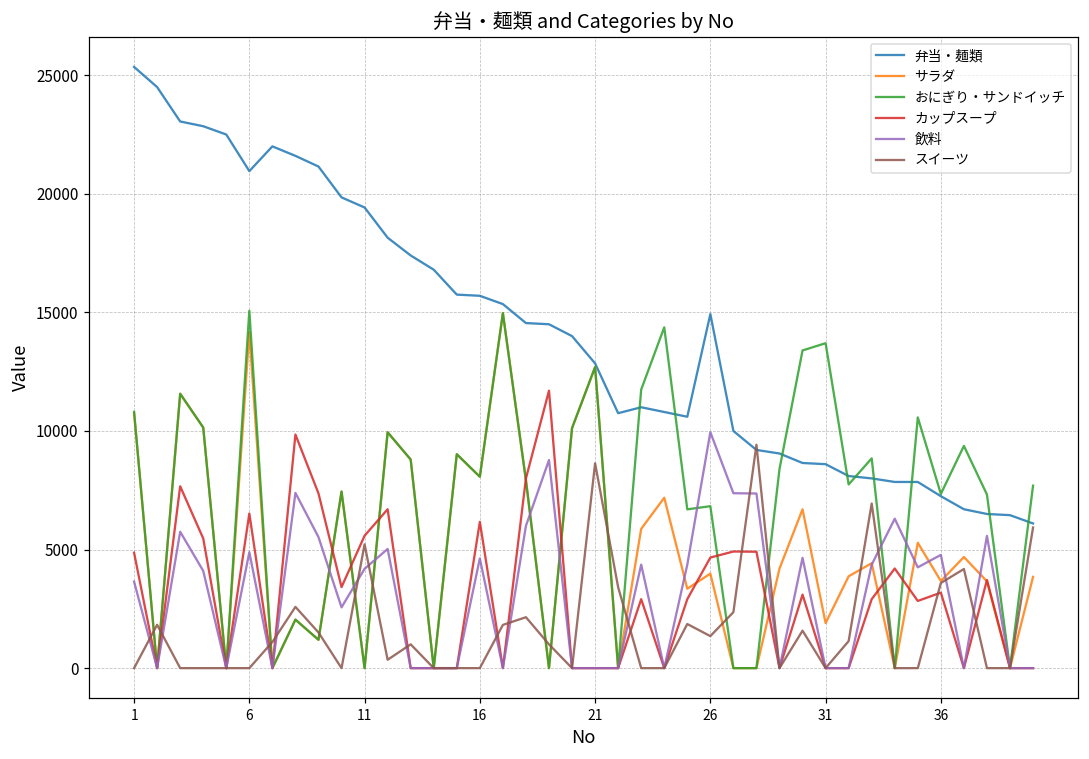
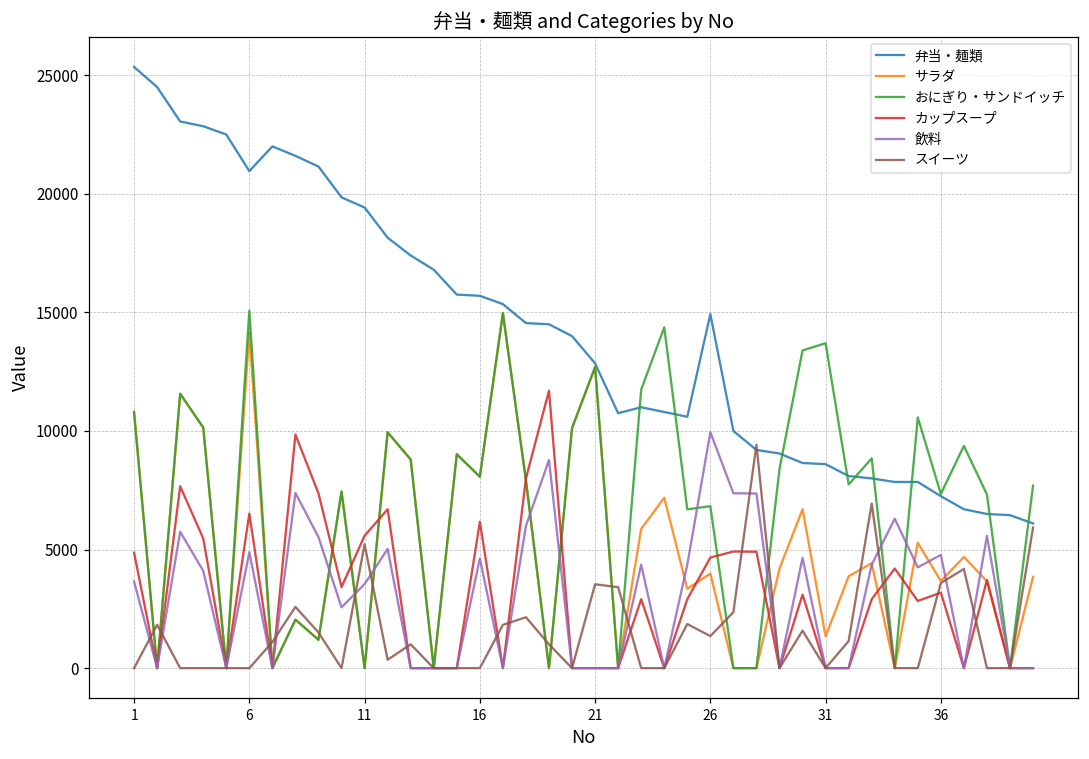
  {
    "弁当・麺類": {
      "1": 25400,
      "6": 21000,
      "11": 19400,
      "16": 15700,
      "21": 12900,
      "26": 14900,
      "31": 8600
    },
    "サラダ": {
      "6": 14200,
      "26": 4000,
-     "31": 1900
+     "31": 1300
    },
    "おにぎり・サンドイッチ": {
      "6": 15100,
      "26": 6800,
      "31": 13700
    },
    "カップスープ": {
      "1": 4900,
      "6": 6500,
      "11": 5600,
      "16": 6200,
      "26": 4700,
      "36": 3200
    },
    "飲料": {
      "1": 3700,
      "6": 4900,
-     "11": 4200,
+     "11": 3500,
      "16": 4600,
      "26": 9900,
      "36": 4800
    },
    "スイーツ": {
      "1": 0,
      "6": 0,
      "11": 5200,
      "16": 0,
-     "21": 8600,
+     "21": 3500,
      "26": 1400
    }
  }
